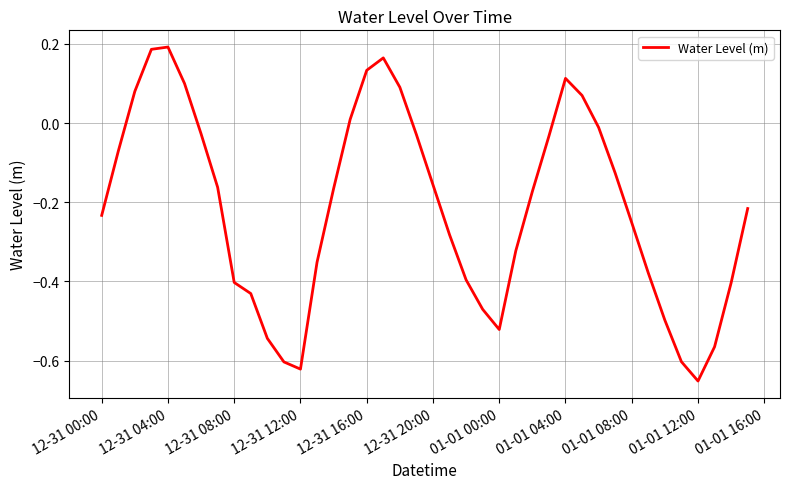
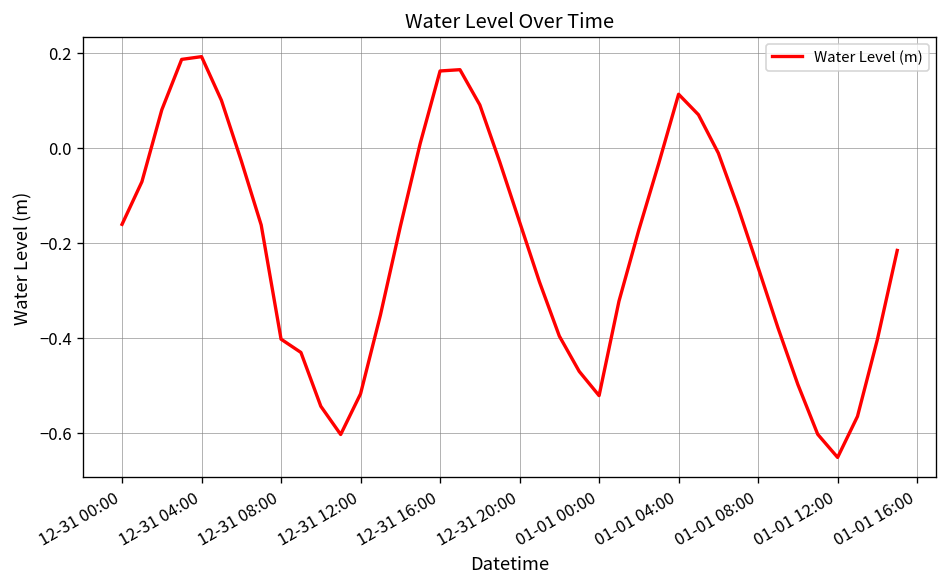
  {
-   "12-31 00:00": -0.23,
+   "12-31 00:00": -0.16,
    "12-31 04:00": 0.19,
    "12-31 08:00": -0.40,
-   "12-31 12:00": -0.62,
-   "12-31 16:00": 0.13,
+   "12-31 12:00": -0.52,
+   "12-31 16:00": 0.16,
    "12-31 20:00": -0.16,
    "01-01 00:00": -0.52,
    "01-01 04:00": 0.11,
    "01-01 08:00": -0.25,
    "01-01 12:00": -0.65
  }
